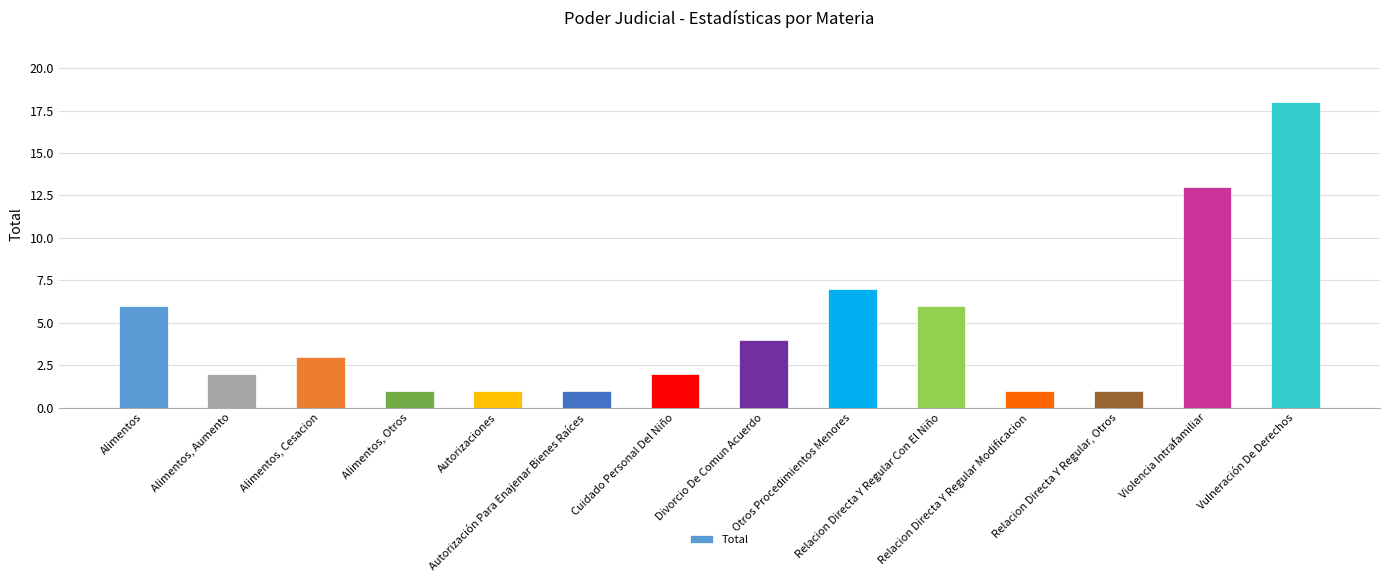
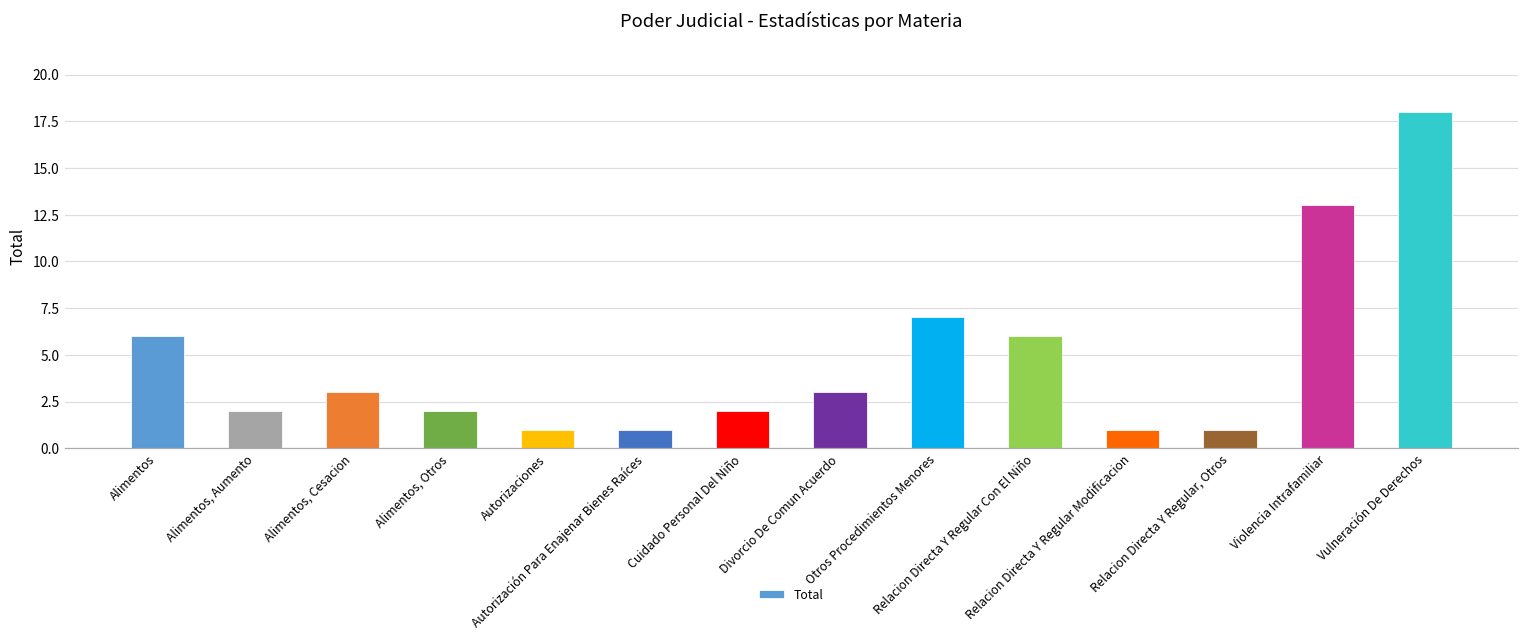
  {
    "Alimentos": 6,
    "Alimentos, Aumento": 2,
    "Alimentos, Cesacion": 3,
-   "Alimentos, Otros": 1,
+   "Alimentos, Otros": 2,
    "Autorizaciones": 1,
    "Autorización Para Enajenar Bienes Raíces": 1,
    "Cuidado Personal Del Niño": 2,
-   "Divorcio De Comun Acuerdo": 4,
+   "Divorcio De Comun Acuerdo": 3,
    "Otros Procedimientos Menores": 7,
    "Relacion Directa Y Regular Con El Niño": 6,
    "Relacion Directa Y Regular Modificacion": 1,
    "Relacion Directa Y Regular, Otros": 1,
    "Violencia Intrafamiliar": 13,
    "Vulneración De Derechos": 18
  }
